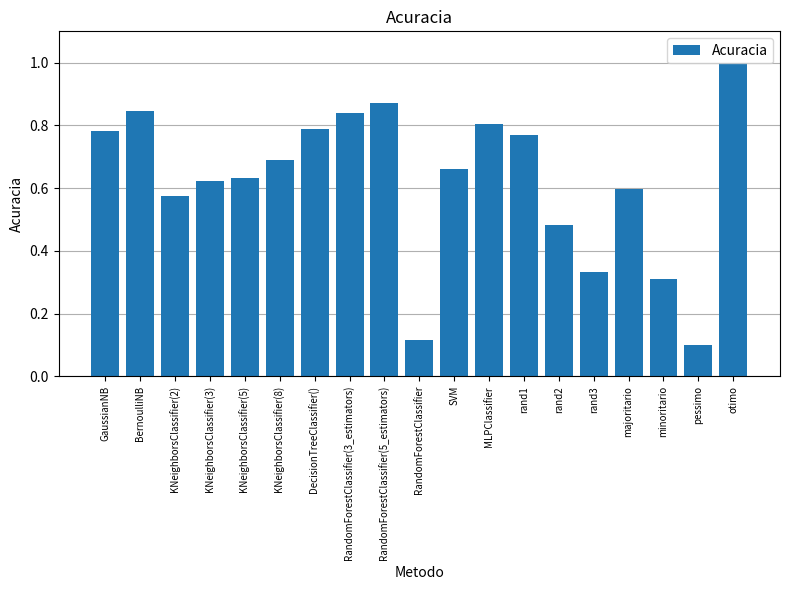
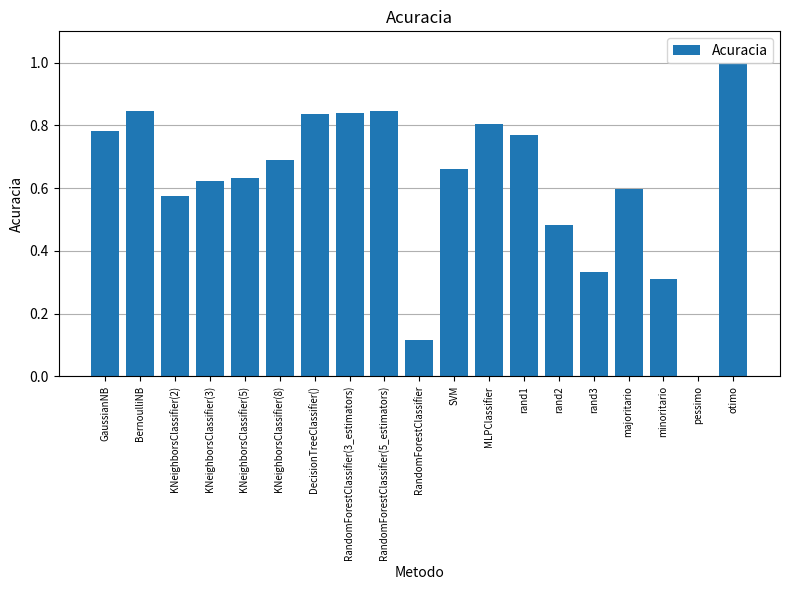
  {
    "GaussianNB": 0.78,
    "BernoulliNB": 0.85,
    "KNeighborsClassifier(2)": 0.57,
    "KNeighborsClassifier(3)": 0.62,
    "KNeighborsClassifier(5)": 0.63,
    "KNeighborsClassifier(8)": 0.69,
-   "DecisionTreeClassifier()": 0.79,
+   "DecisionTreeClassifier()": 0.84,
    "RandomForestClassifier(3_estimators)": 0.84,
-   "RandomForestClassifier(5_estimators)": 0.87,
+   "RandomForestClassifier(5_estimators)": 0.85,
    "RandomForestClassifier": 0.11,
    "SVM": 0.66,
    "MLPClassifier": 0.81,
    "rand1": 0.77,
    "rand2": 0.48,
    "rand3": 0.33,
    "majoritario": 0.60,
    "minoritario": 0.31,
-   "pessimo": 0.1
+   "pessimo": 0.0
  }
